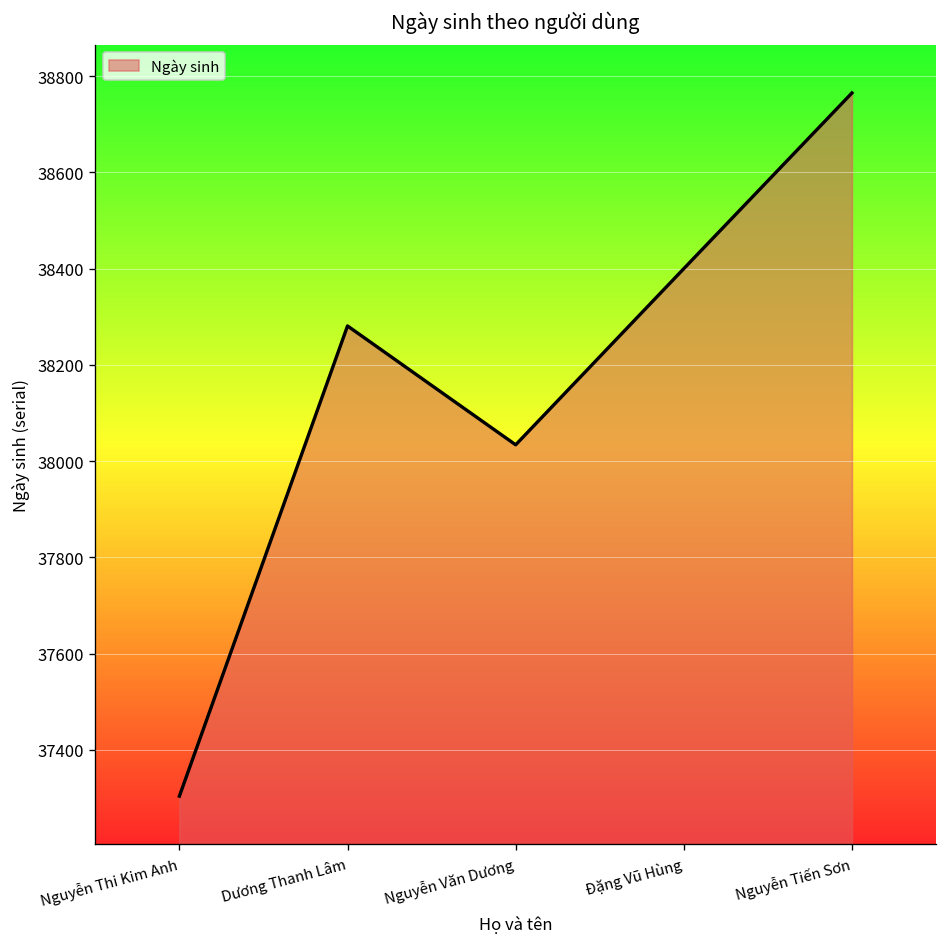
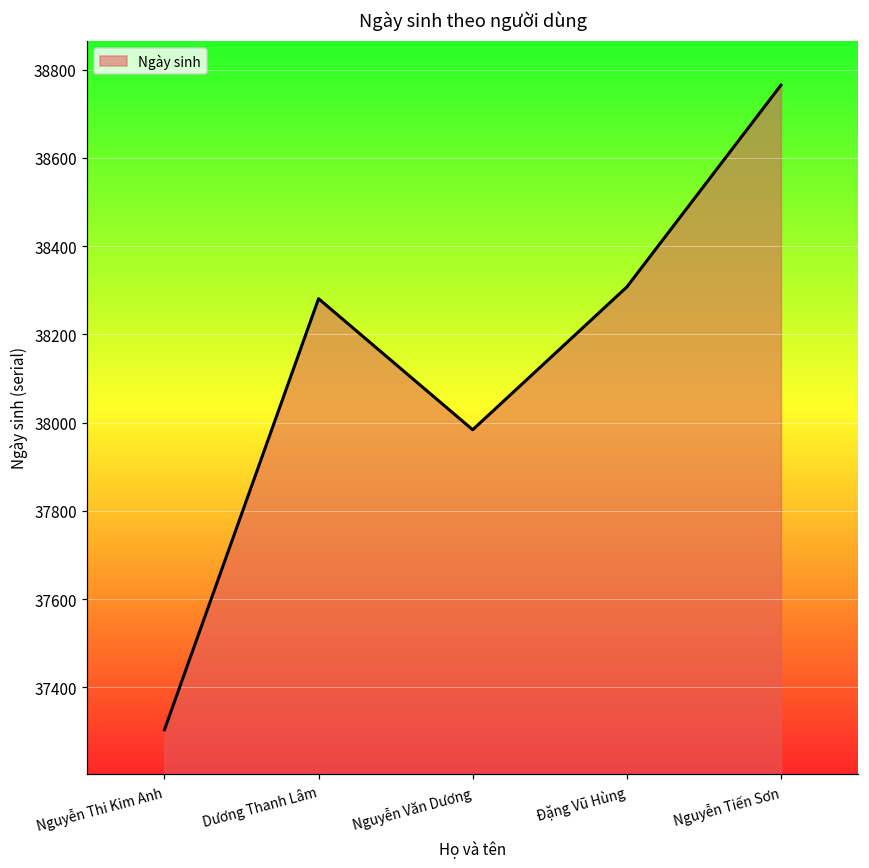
  {
    "Nguyễn Thi Kim Anh": 37300,
    "Dương Thanh Lâm": 38280,
-   "Nguyễn Văn Dương": 38030,
-   "Đặng Vũ Hùng": 38400,
+   "Nguyễn Văn Dương": 37980,
+   "Đặng Vũ Hùng": 38310,
    "Nguyễn Tiến Sơn": 38770
  }
